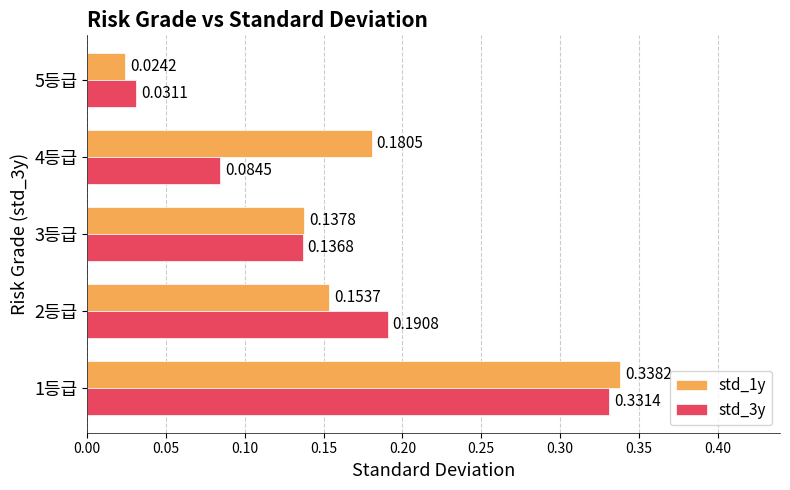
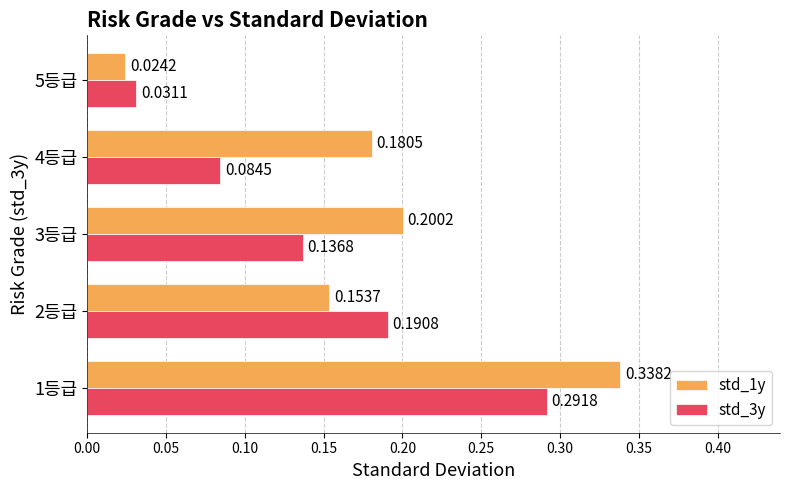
  {
    "std_1y": {
      "5등급": 0.0242,
      "4등급": 0.1805,
-     "3등급": 0.1378,
+     "3등급": 0.2002,
      "2등급": 0.1537
    },
    "std_3y": {
      "5등급": 0.0311,
      "4등급": 0.0845,
      "3등급": 0.1368,
      "2등급": 0.1908,
-     "1등급": 0.3314
+     "1등급": 0.2918
    }
  }
